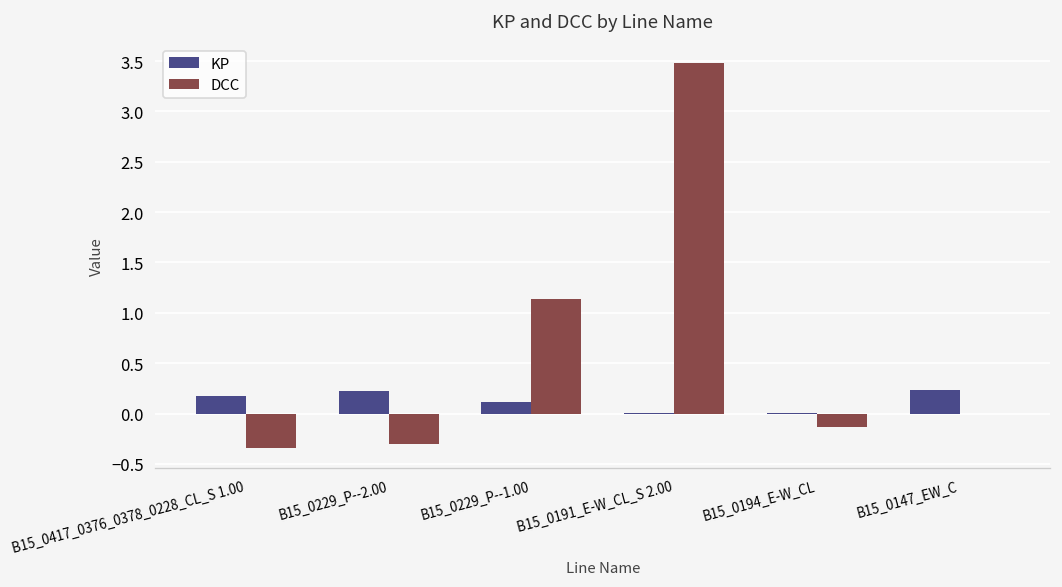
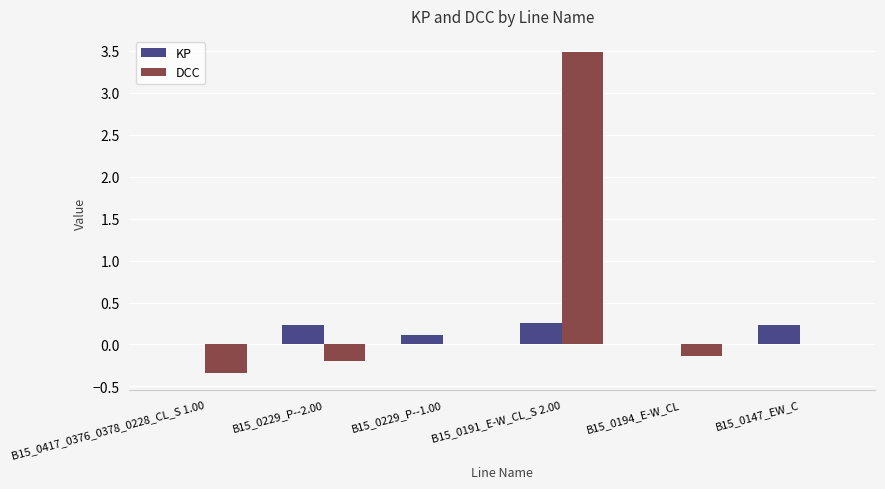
  {
    "KP": {
-     "B15_0417_0376_0378_0228_CL_S 1.00": 0.2,
+     "B15_0417_0376_0378_0228_CL_S 1.00": 0.0,
      "B15_0229_P--2.00": 0.2,
      "B15_0229_P--1.00": 0.1,
-     "B15_0191_E-W_CL_S 2.00": 0.0,
+     "B15_0191_E-W_CL_S 2.00": 0.3,
      "B15_0147_EW_C": 0.2
    },
    "DCC": {
      "B15_0417_0376_0378_0228_CL_S 1.00": -0.3,
-     "B15_0229_P--2.00": -0.3,
-     "B15_0229_P--1.00": 1.1,
+     "B15_0229_P--2.00": -0.2,
+     "B15_0229_P--1.00": 0.0,
      "B15_0191_E-W_CL_S 2.00": 3.5,
      "B15_0194_E-W_CL": -0.1,
      "B15_0147_EW_C": 0.0
    }
  }
